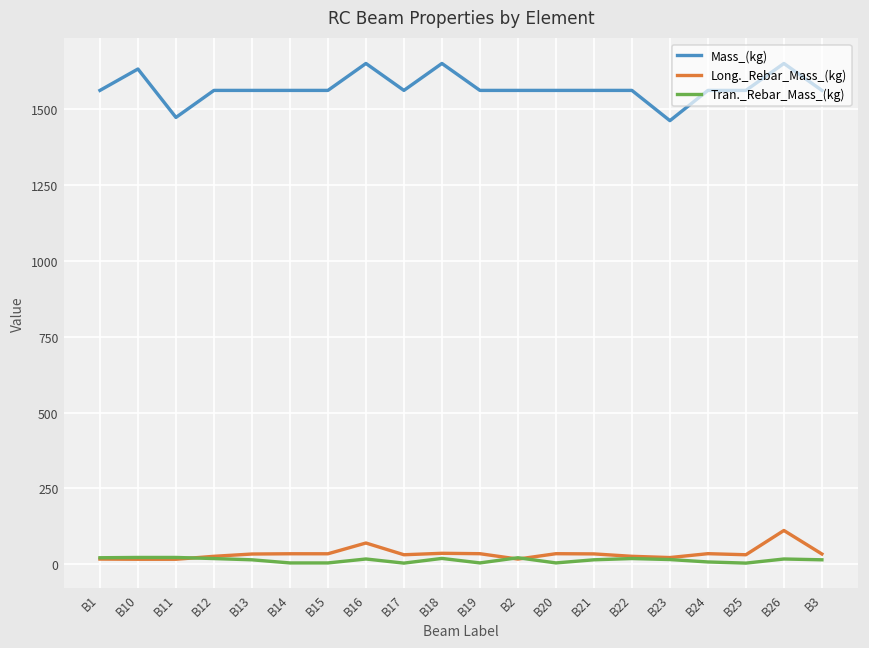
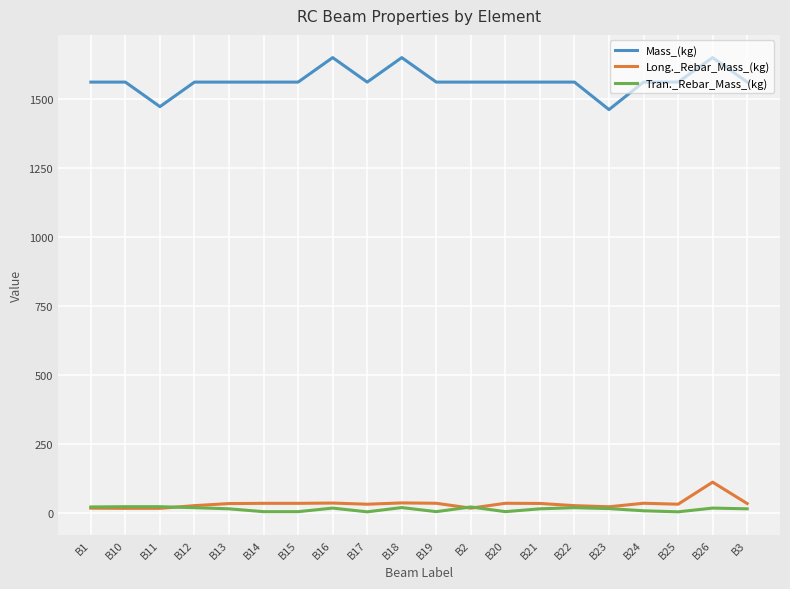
  {
    "Mass_(kg)": {
      "B1": 1560,
-     "B10": 1630,
+     "B10": 1560,
      "B11": 1470,
      "B12": 1560,
      "B13": 1560,
      "B14": 1560,
      "B15": 1560,
      "B16": 1650,
      "B17": 1560,
      "B18": 1650,
      "B19": 1560,
      "B2": 1560,
      "B20": 1560,
      "B21": 1560,
      "B22": 1560,
      "B23": 1460
    },
    "Long._Rebar_Mass_(kg)": {
      "B13": 30,
      "B14": 30,
      "B15": 30,
-     "B16": 70,
+     "B16": 40,
      "B17": 30,
      "B18": 40,
      "B19": 30,
      "B20": 30,
      "B21": 30,
      "B24": 30,
      "B25": 30,
      "B26": 110,
      "B3": 30
    },
    "Tran._Rebar_Mass_(kg)": {
      "B13": 10,
      "B14": 0,
      "B15": 0,
      "B16": 20,
      "B17": 0,
      "B18": 20,
      "B19": 0,
      "B20": 0,
      "B21": 10,
      "B24": 10,
      "B25": 0,
      "B26": 20,
      "B3": 10
    }
  }
